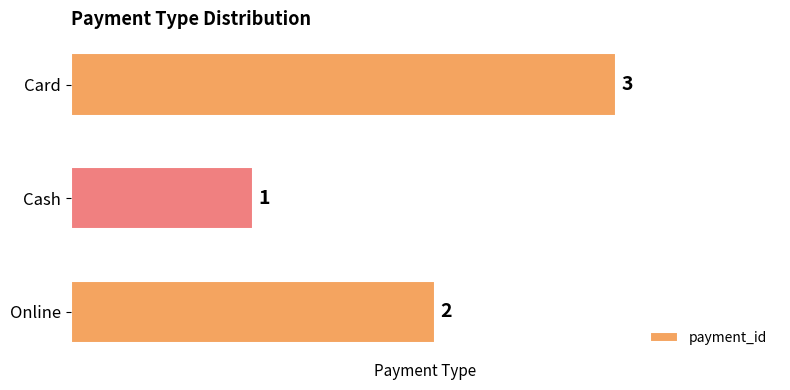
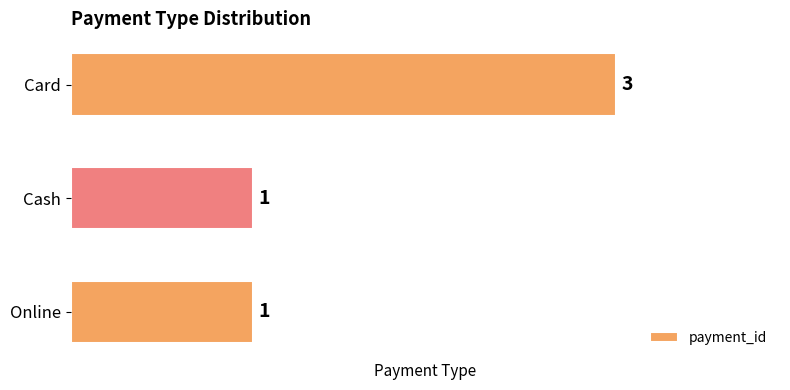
  {
    "Card": 3,
    "Cash": 1,
-   "Online": 2
+   "Online": 1
  }
